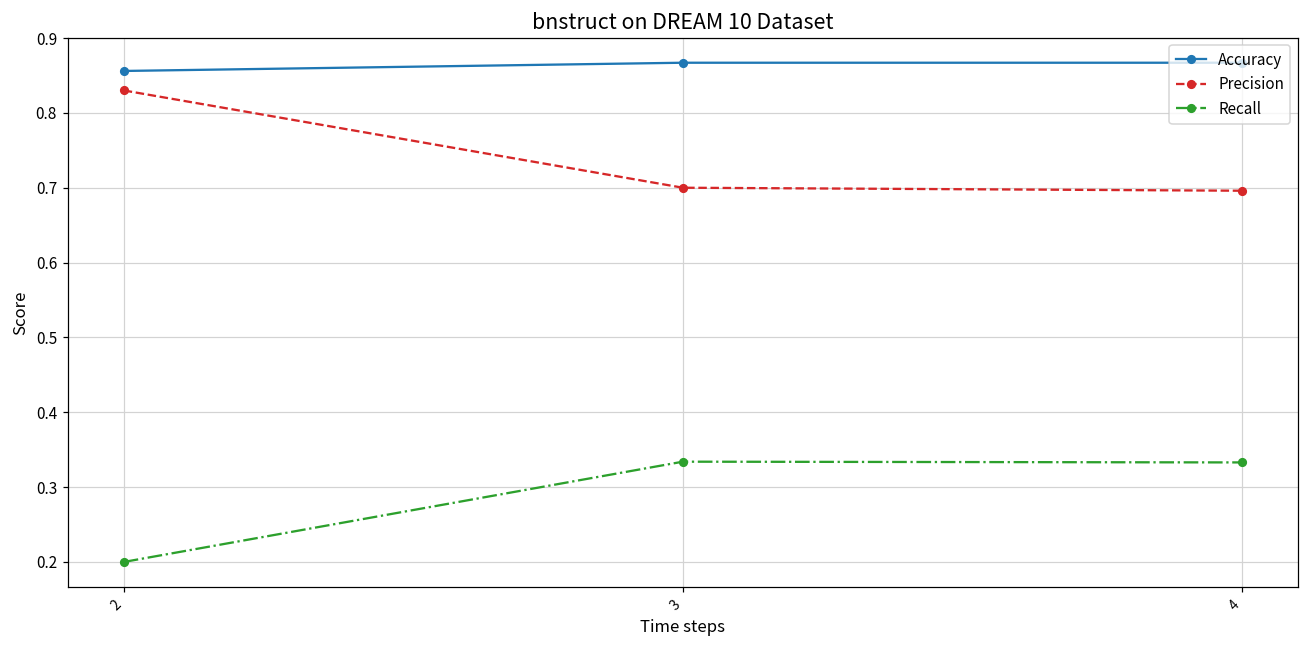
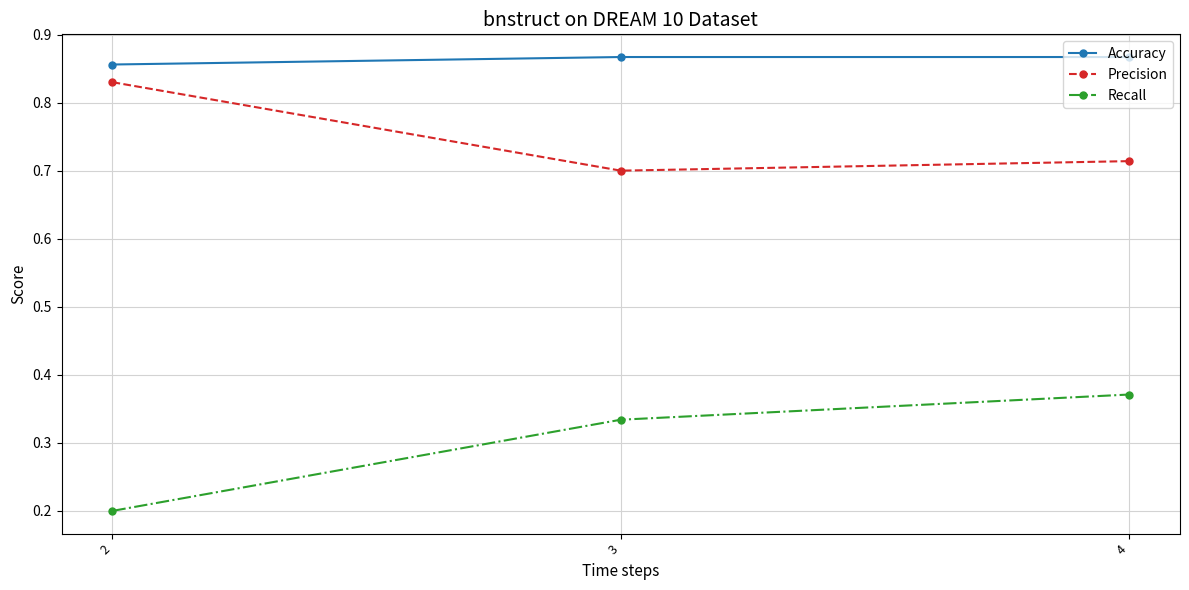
  {
    "Accuracy": {
      "2": 0.86,
      "3": 0.87
    },
    "Precision": {
      "2": 0.83,
      "3": 0.70,
-     "4": 0.70
+     "4": 0.71
    },
    "Recall": {
      "2": 0.20,
      "3": 0.33,
-     "4": 0.33
+     "4": 0.37
    }
  }
